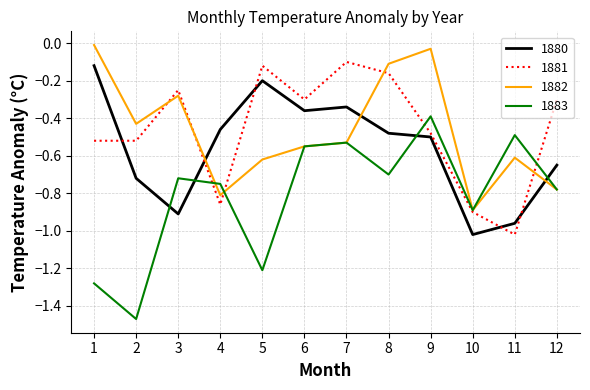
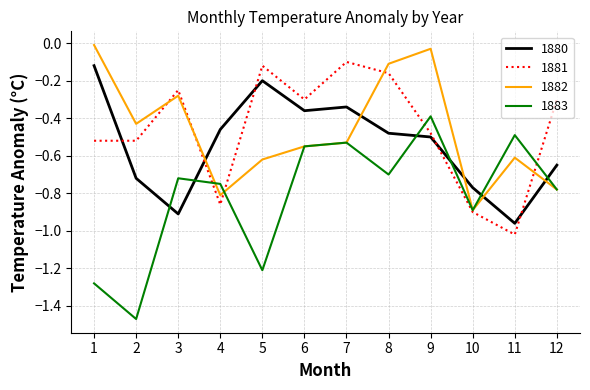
  {
    "1880": {
      "1": -0.12,
      "2": -0.72,
      "3": -0.91,
      "4": -0.46,
      "5": -0.20,
      "6": -0.36,
      "7": -0.34,
      "8": -0.48,
      "9": -0.50,
-     "10": -1.02,
+     "10": -0.77,
      "11": -0.96,
      "12": -0.65
    },
    "1881": {
      "1": -0.52,
      "2": -0.52,
      "3": -0.25,
      "4": -0.86,
      "5": -0.12,
      "6": -0.30,
      "7": -0.10,
      "8": -0.16,
      "9": -0.48,
      "11": -1.02
    },
    "1882": {
      "1": -0.01,
      "2": -0.43,
      "3": -0.28,
      "4": -0.81,
      "5": -0.62,
      "8": -0.11,
      "9": -0.03,
      "11": -0.61
    },
    "1883": {
      "1": -1.28,
      "2": -1.47,
      "3": -0.72,
      "4": -0.75,
      "5": -1.21,
      "8": -0.70,
      "9": -0.39,
      "11": -0.49
    }
  }
